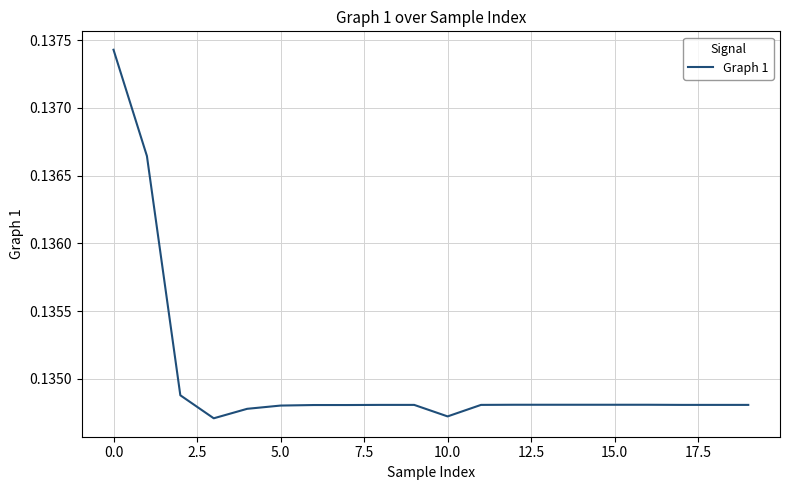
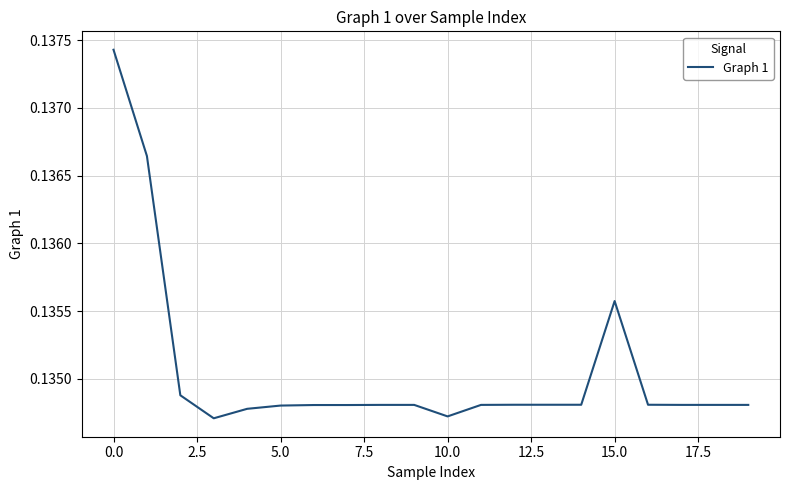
  {
    "0.0": 0.13743,
    "5.0": 0.13480,
    "10.0": 0.13472,
-   "15.0": 0.13481
+   "15.0": 0.13557
  }
